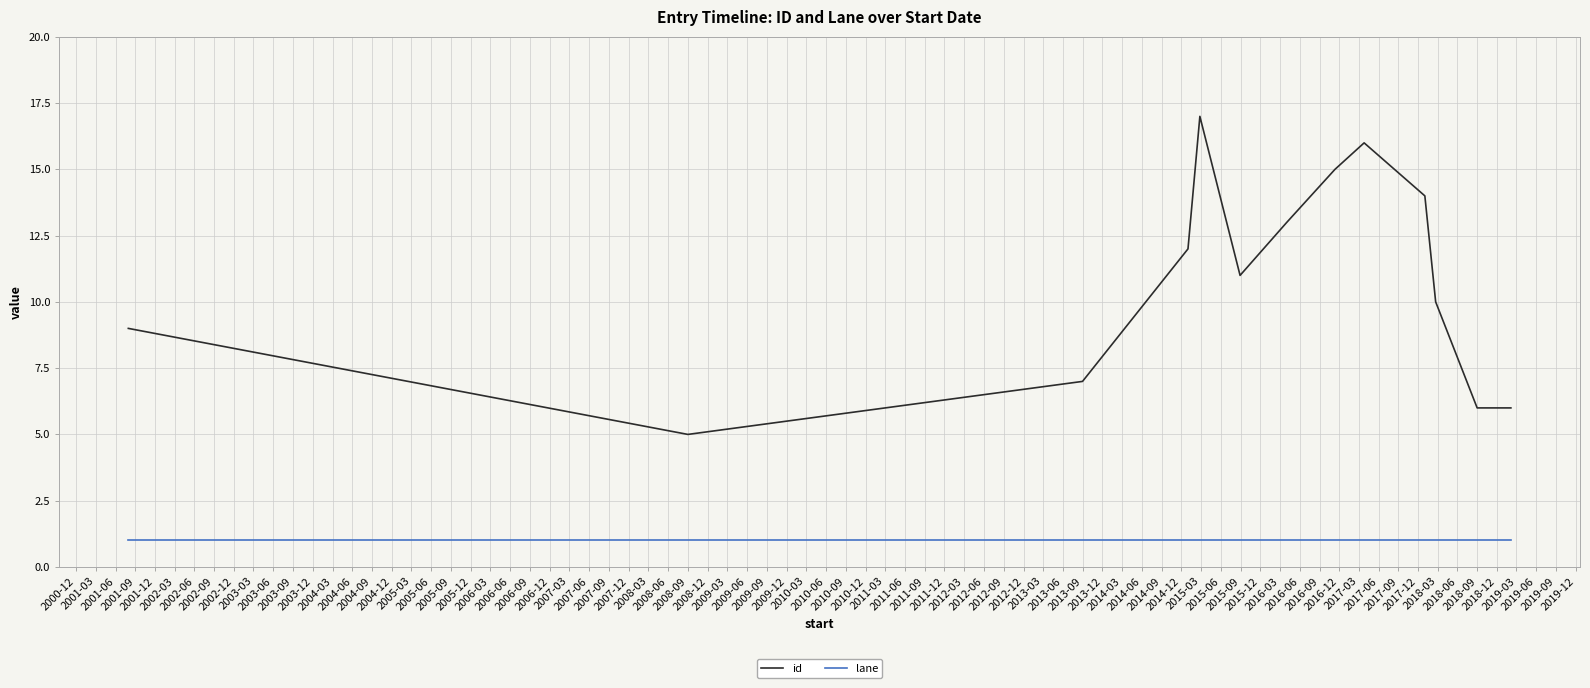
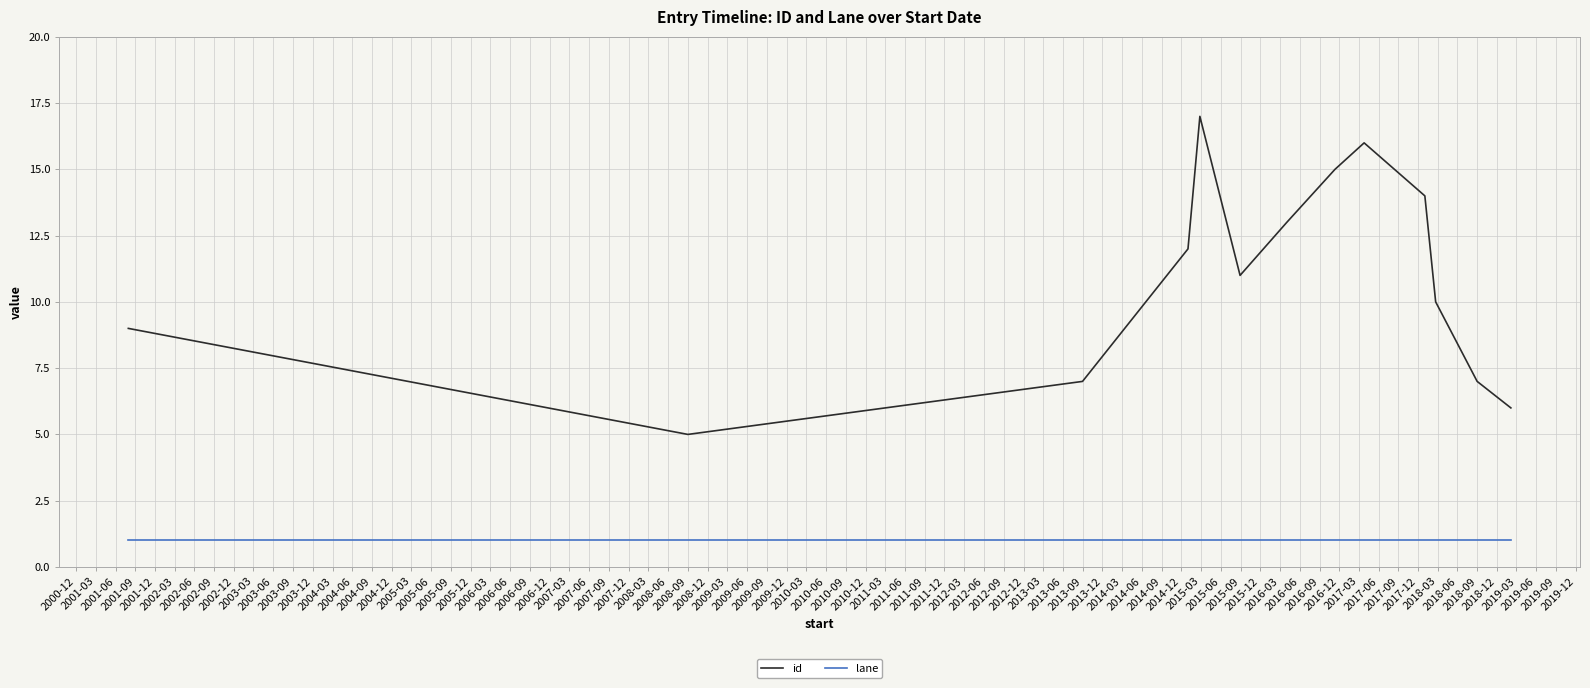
  {
    "id": {
      "2008-09": 5,
      "2013-09": 7,
-     "2018-09": 6
+     "2018-09": 7
    },
    "lane": {
      "2008-09": 1,
      "2013-09": 1,
      "2018-09": 1
    }
  }
